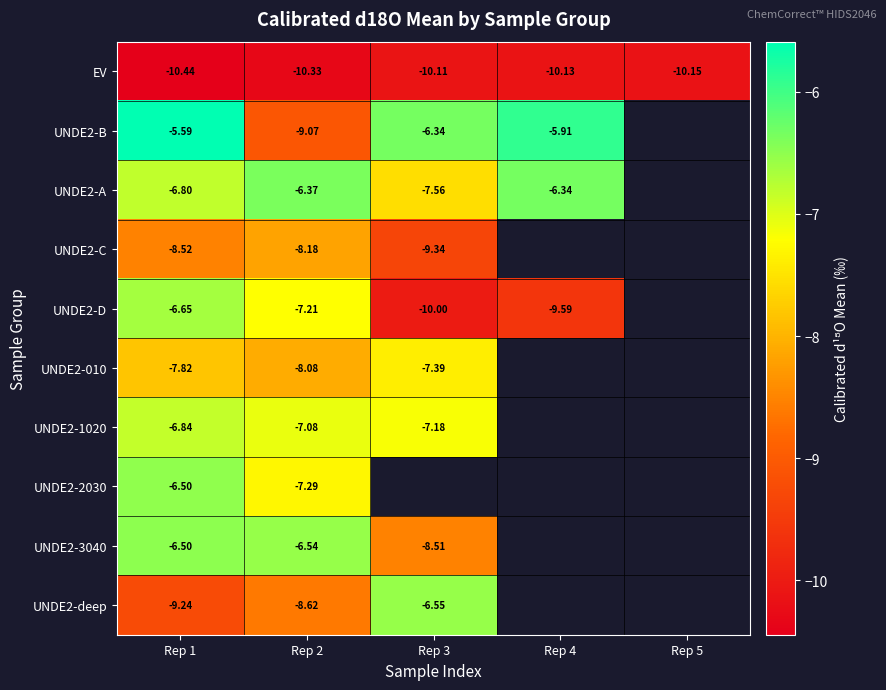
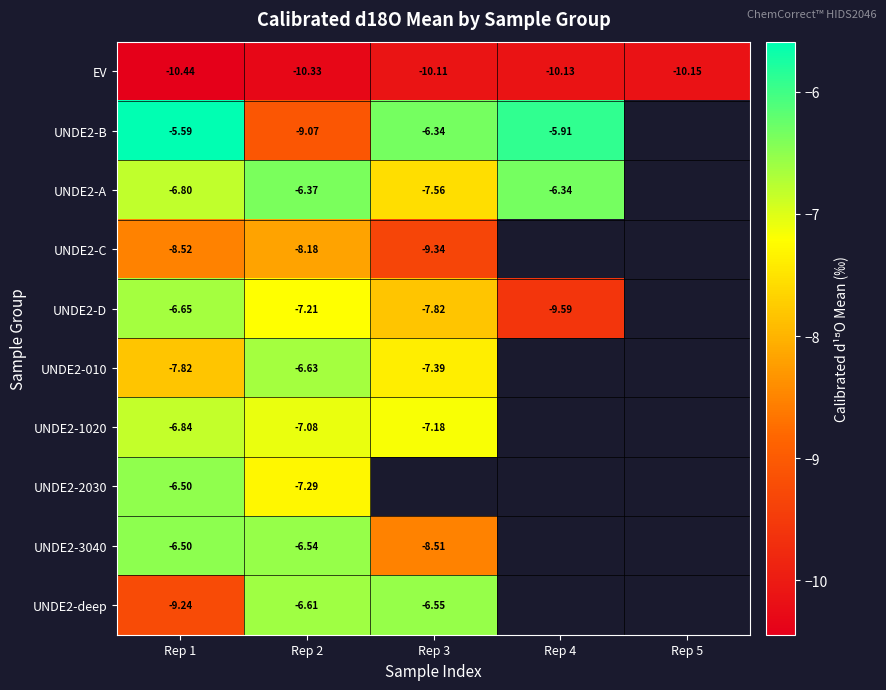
  {
    "EV": {
      "Rep 1": -10.44,
      "Rep 2": -10.33,
      "Rep 3": -10.11,
      "Rep 4": -10.13,
      "Rep 5": -10.15
    },
    "UNDE2-B": {
      "Rep 1": -5.59,
      "Rep 2": -9.07,
      "Rep 3": -6.34,
      "Rep 4": -5.91
    },
    "UNDE2-A": {
      "Rep 1": -6.80,
      "Rep 2": -6.37,
      "Rep 3": -7.56,
      "Rep 4": -6.34
    },
    "UNDE2-C": {
      "Rep 1": -8.52,
      "Rep 2": -8.18,
      "Rep 3": -9.34
    },
    "UNDE2-D": {
      "Rep 1": -6.65,
      "Rep 2": -7.21,
-     "Rep 3": -10.00,
+     "Rep 3": -7.82,
      "Rep 4": -9.59
    },
    "UNDE2-010": {
      "Rep 1": -7.82,
-     "Rep 2": -8.08,
+     "Rep 2": -6.63,
      "Rep 3": -7.39
    },
    "UNDE2-1020": {
      "Rep 1": -6.84,
      "Rep 2": -7.08,
      "Rep 3": -7.18
    },
    "UNDE2-2030": {
      "Rep 1": -6.50,
      "Rep 2": -7.29
    },
    "UNDE2-3040": {
      "Rep 1": -6.50,
      "Rep 2": -6.54,
      "Rep 3": -8.51
    },
    "UNDE2-deep": {
      "Rep 1": -9.24,
-     "Rep 2": -8.62,
+     "Rep 2": -6.61,
      "Rep 3": -6.55
    }
  }
